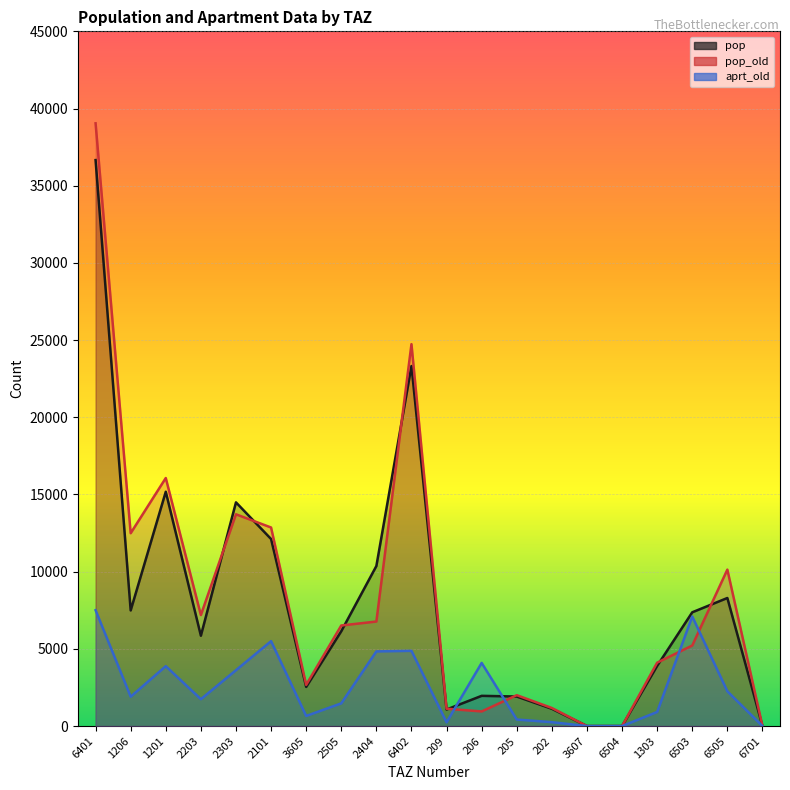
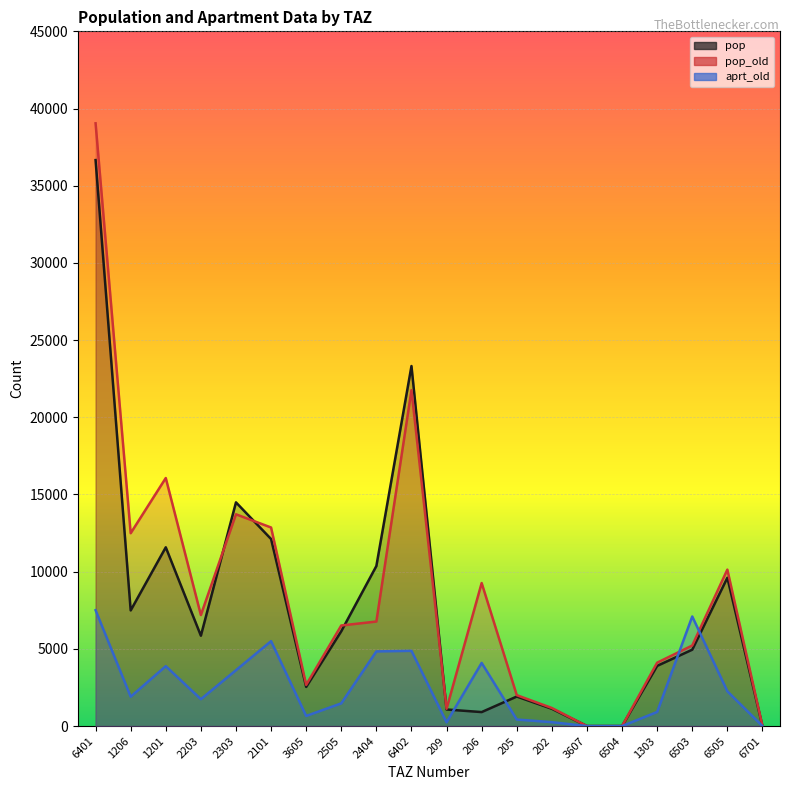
  {
    "pop": {
      "6401": 36700,
      "1206": 7500,
-     "1201": 15200,
+     "1201": 11600,
      "2203": 5900,
      "2303": 14500,
      "2101": 12100,
      "2505": 6100,
      "2404": 10400,
      "6402": 23300,
-     "206": 2000,
+     "206": 900,
      "1303": 3900,
-     "6503": 7400,
-     "6505": 8300
+     "6503": 4900,
+     "6505": 9600
    },
    "pop_old": {
      "6401": 39000,
      "1206": 12500,
      "1201": 16100,
      "2203": 7200,
      "2303": 13700,
      "2101": 12900,
      "2505": 6500,
      "2404": 6800,
-     "6402": 24700,
-     "206": 900,
+     "6402": 21800,
+     "206": 9300,
      "1303": 4100,
      "6503": 5200,
      "6505": 10100
    },
    "aprt_old": {
      "6401": 7500,
      "1206": 1900,
      "1201": 3900,
      "2203": 1700,
      "2303": 3600,
      "2101": 5500,
      "3605": 700,
      "2505": 1500,
      "2404": 4800,
      "6402": 4900,
      "209": 200,
      "206": 4100,
      "205": 400,
      "202": 300,
      "1303": 900,
      "6503": 7100,
      "6505": 2300
    }
  }
